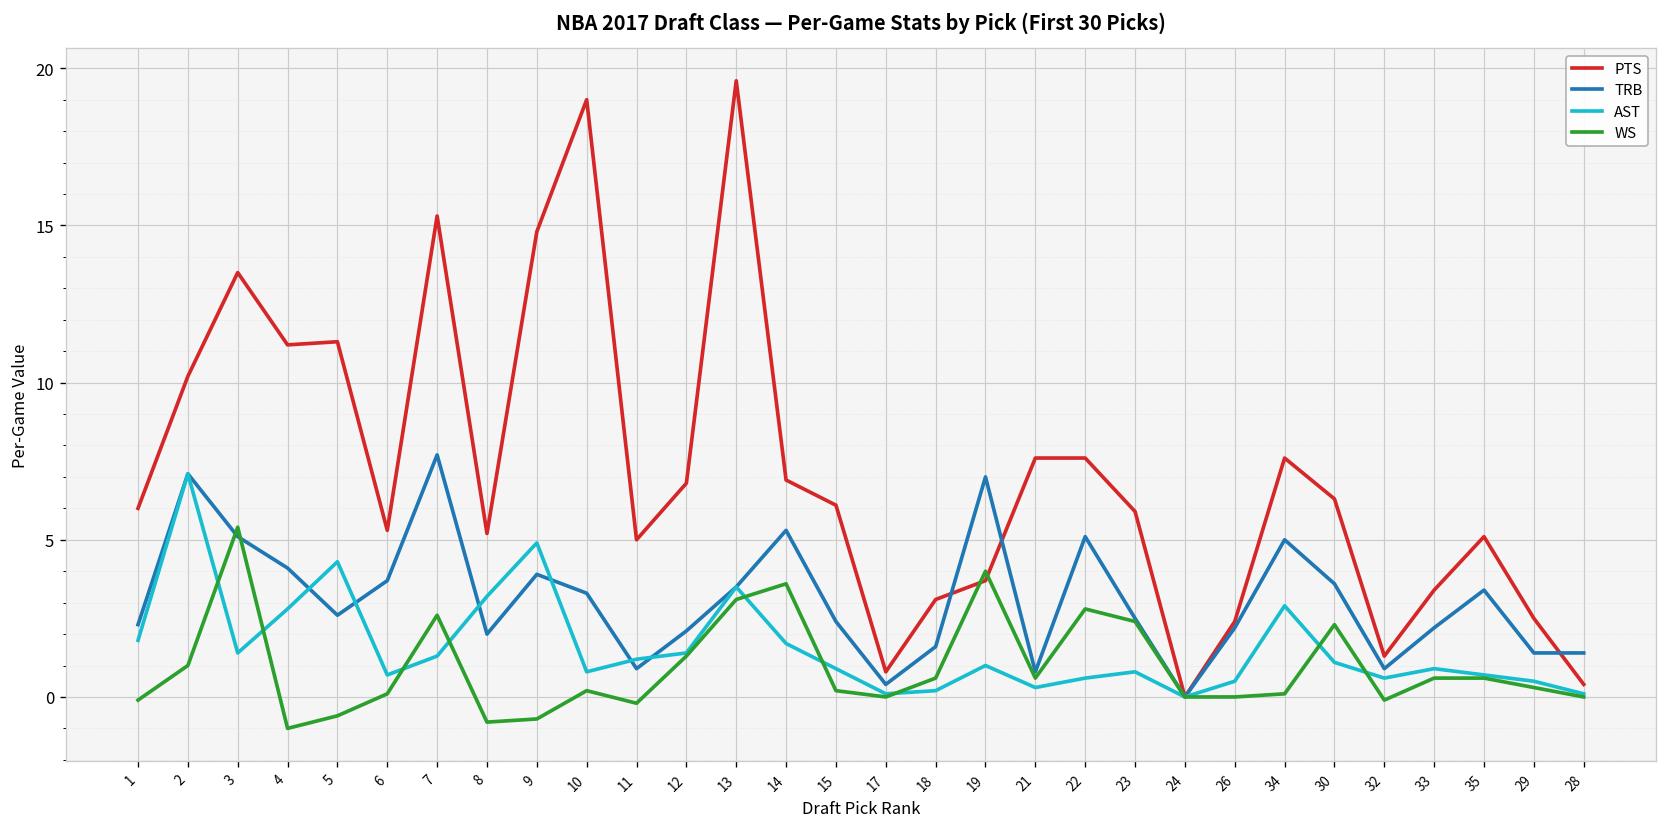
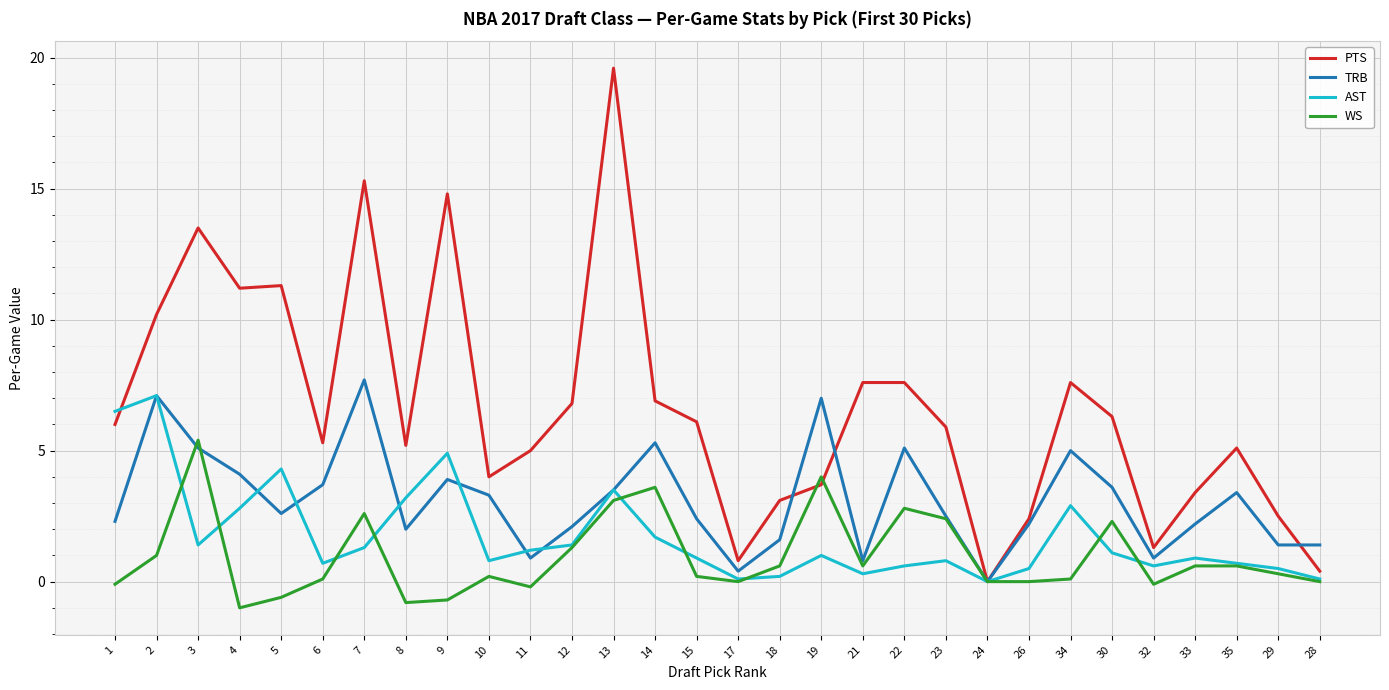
  {
    "PTS": {
      "1": 6,
      "2": 10.2,
      "3": 13.5,
      "4": 11.2,
      "5": 11.3,
      "6": 5.3,
      "7": 15.3,
      "8": 5.2,
      "9": 14.8,
-     "10": 19,
+     "10": 4,
      "11": 5,
      "12": 6.8,
      "13": 19.6,
      "14": 6.9,
      "15": 6.1,
      "17": 0.8,
      "18": 3.1,
      "19": 3.7,
      "21": 7.6,
      "22": 7.6,
      "23": 5.9,
      "26": 2.4,
      "34": 7.6,
      "30": 6.3,
      "32": 1.3,
      "33": 3.4,
      "35": 5.1,
      "29": 2.5,
      "28": 0.4
    },
    "TRB": {
      "1": 2.3,
      "3": 5.1,
      "4": 4.1,
      "5": 2.6,
      "6": 3.7,
      "7": 7.7,
      "8": 2.0,
      "9": 3.9,
      "10": 3.3,
      "11": 0.9,
      "12": 2.1,
      "14": 5.3,
      "15": 2.4,
      "17": 0.4,
      "18": 1.6,
      "19": 7.0,
      "21": 0.8,
      "22": 5.1,
      "23": 2.5,
      "26": 2.2,
      "34": 5.0,
      "30": 3.6,
      "32": 0.9,
      "33": 2.2,
      "35": 3.4,
      "29": 1.4,
      "28": 1.4
    },
    "AST": {
-     "1": 1.8,
+     "1": 6.5,
      "3": 1.4,
      "4": 2.8,
      "5": 4.3,
      "6": 0.7,
      "7": 1.3,
      "8": 3.2,
      "9": 4.9,
      "10": 0.8,
      "11": 1.2,
      "12": 1.4,
      "14": 1.7,
      "15": 0.9,
      "17": 0.1,
      "18": 0.2,
      "19": 1.0,
      "21": 0.3,
      "22": 0.6,
      "23": 0.8,
      "26": 0.5,
      "34": 2.9,
      "30": 1.1,
      "32": 0.6,
      "33": 0.9,
      "35": 0.7,
      "29": 0.5,
      "28": 0.1
    },
    "WS": {
      "1": -0.1,
      "2": 1.0,
      "3": 5.4,
      "4": -1.0,
      "5": -0.6,
      "6": 0.1,
      "7": 2.6,
      "8": -0.8,
      "9": -0.7,
      "10": 0.2,
      "11": -0.2,
      "12": 1.3,
      "13": 3.1,
      "14": 3.6,
      "15": 0.2,
      "17": 0.0,
      "18": 0.6,
      "19": 4.0,
      "21": 0.6,
      "22": 2.8,
      "23": 2.4,
      "26": 0.0,
      "34": 0.1,
      "30": 2.3,
      "32": -0.1,
      "33": 0.6,
      "35": 0.6,
      "29": 0.3,
      "28": 0.0
    }
  }
